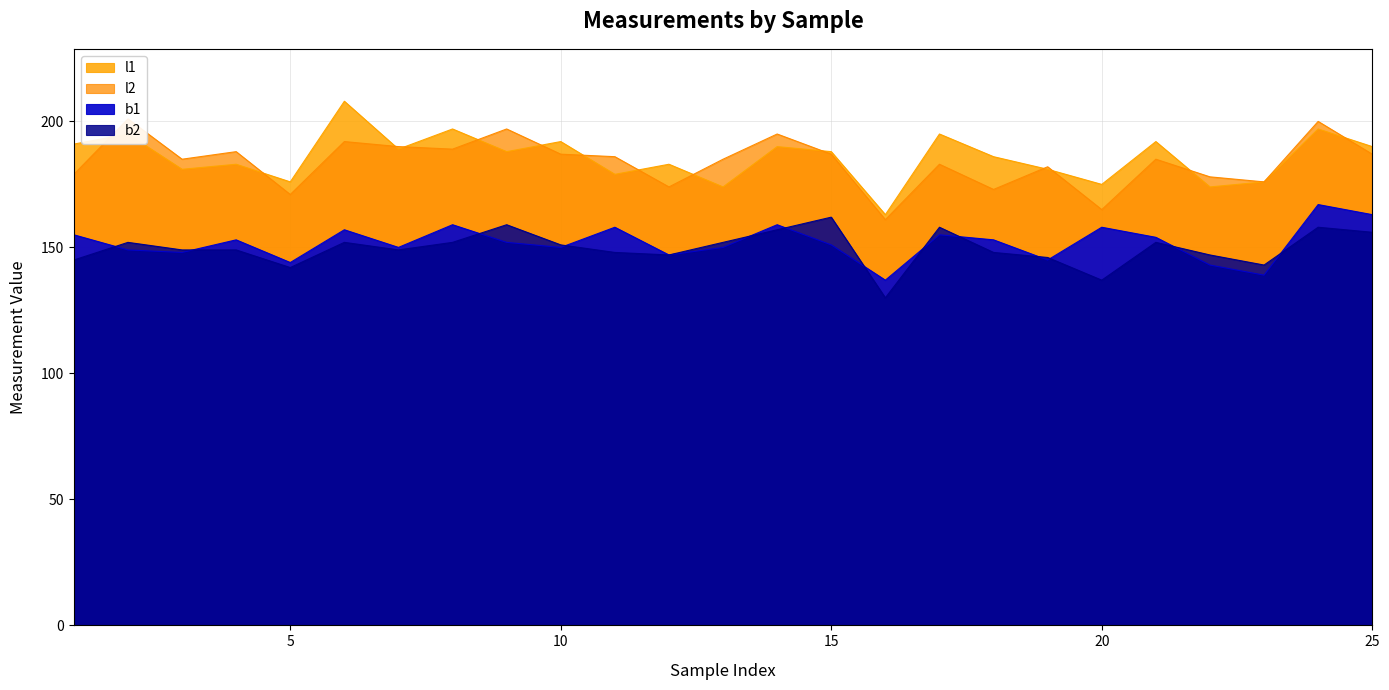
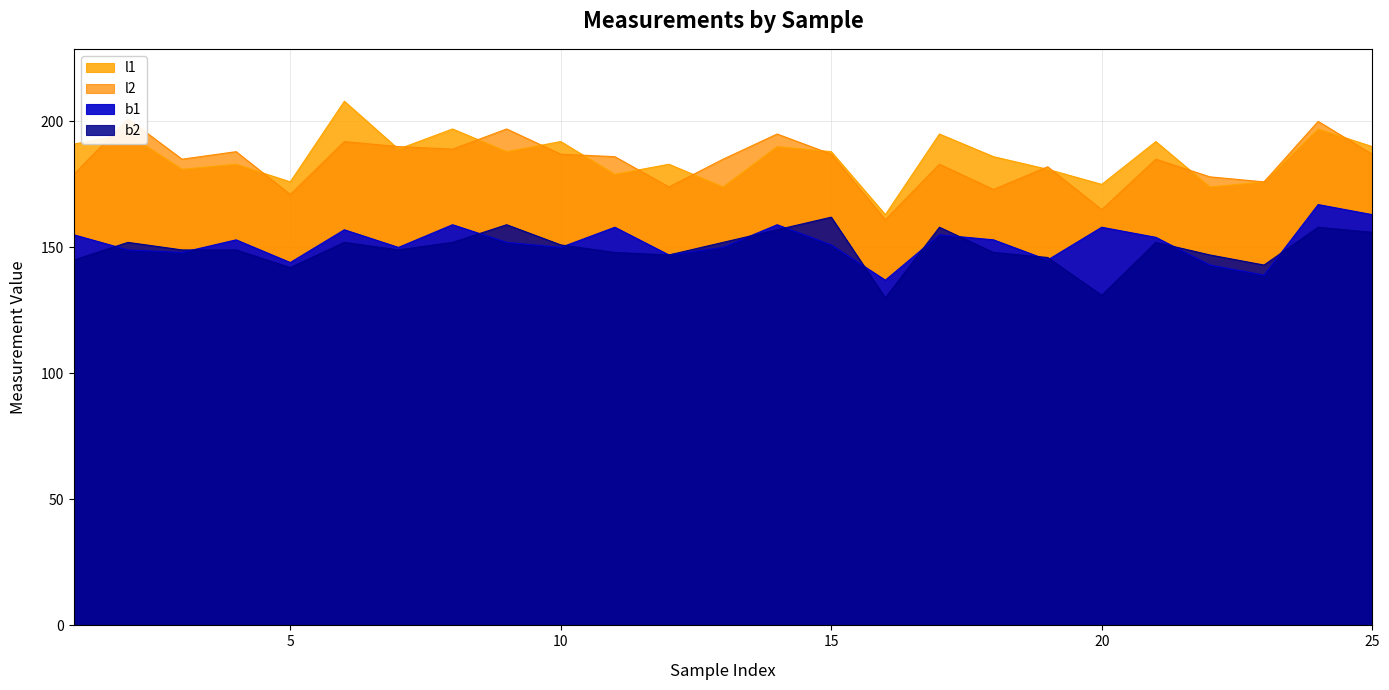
  {
    "b1": {
      "5": 144,
      "15": 151,
      "20": 158,
      "25": 163
    },
    "b2": {
      "5": 142,
      "15": 162,
-     "20": 137,
+     "20": 131,
      "25": 156
    }
  }
